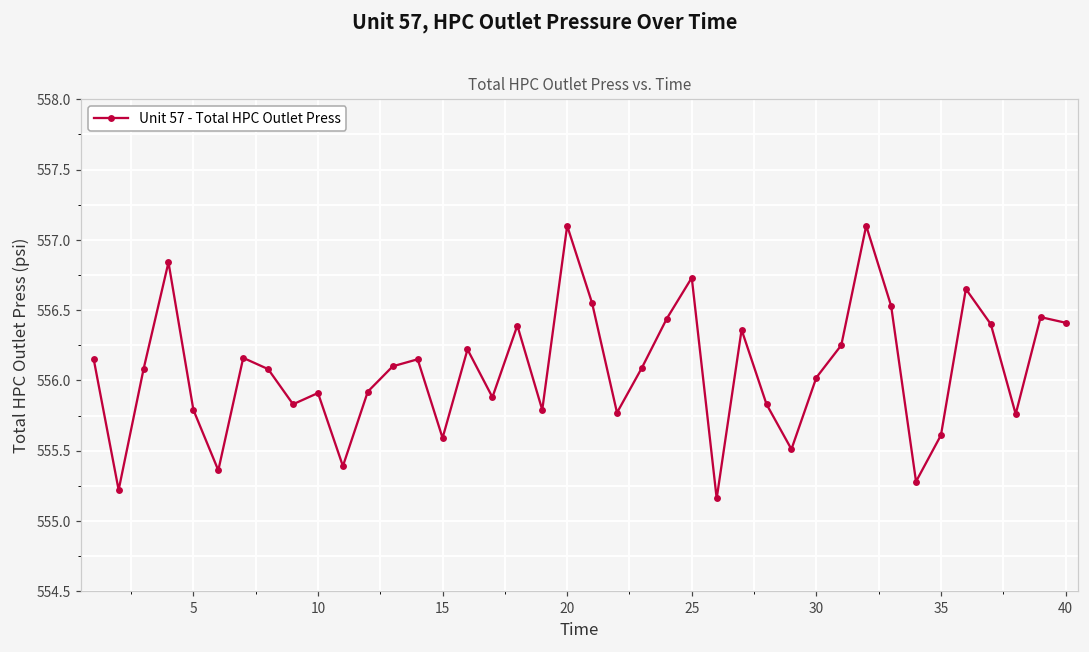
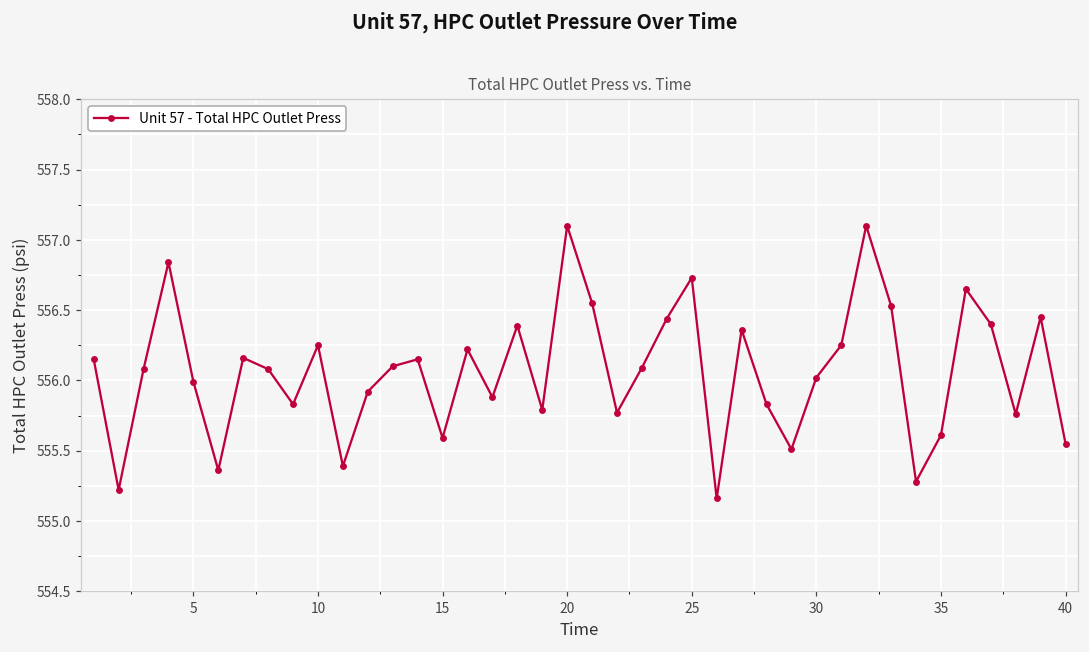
  {
-   "5": 555.79,
-   "10": 555.91,
+   "5": 555.99,
+   "10": 556.25,
    "15": 555.59,
    "20": 557.10,
    "25": 556.73,
    "30": 556.02,
    "35": 555.61,
-   "40": 556.41
+   "40": 555.55
  }
